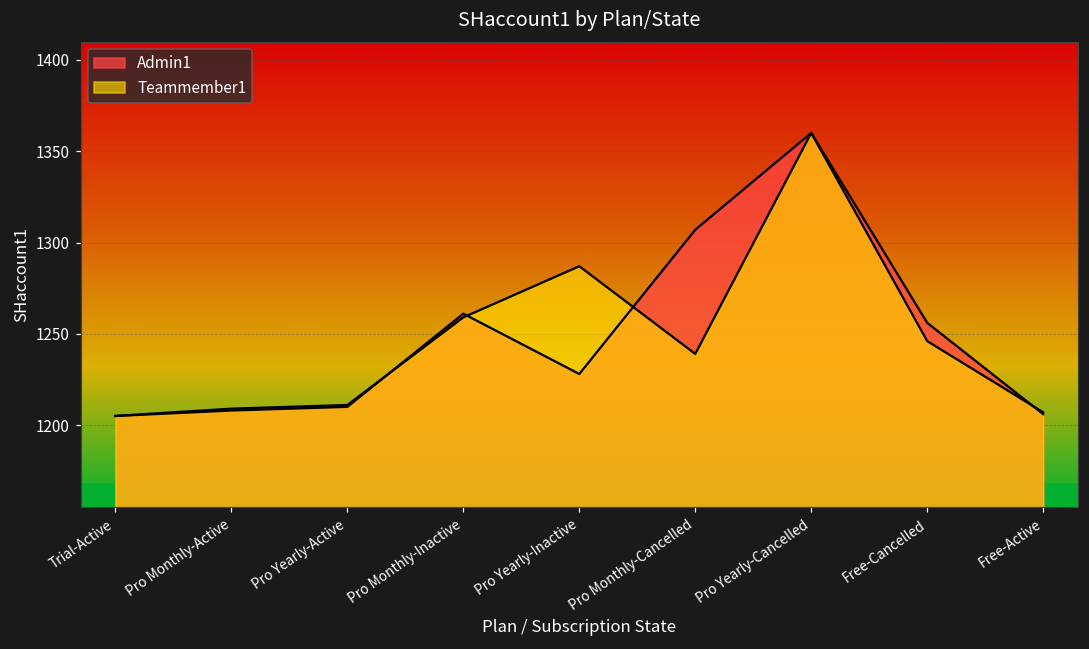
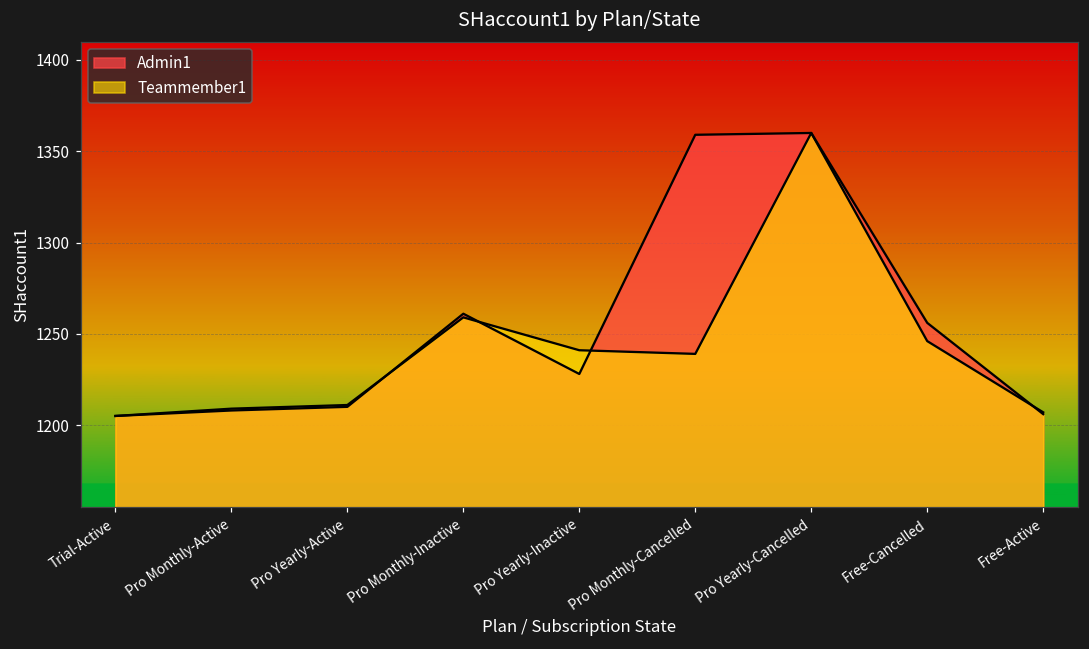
  {
    "Admin1": {
      "Pro Monthly-Inactive": 1261,
      "Pro Yearly-Inactive": 1228,
-     "Pro Monthly-Cancelled": 1307,
+     "Pro Monthly-Cancelled": 1359,
      "Free-Cancelled": 1256
    },
    "Teammember1": {
      "Pro Monthly-Inactive": 1259,
-     "Pro Yearly-Inactive": 1287,
+     "Pro Yearly-Inactive": 1241,
      "Pro Monthly-Cancelled": 1239,
      "Free-Cancelled": 1246
    }
  }
